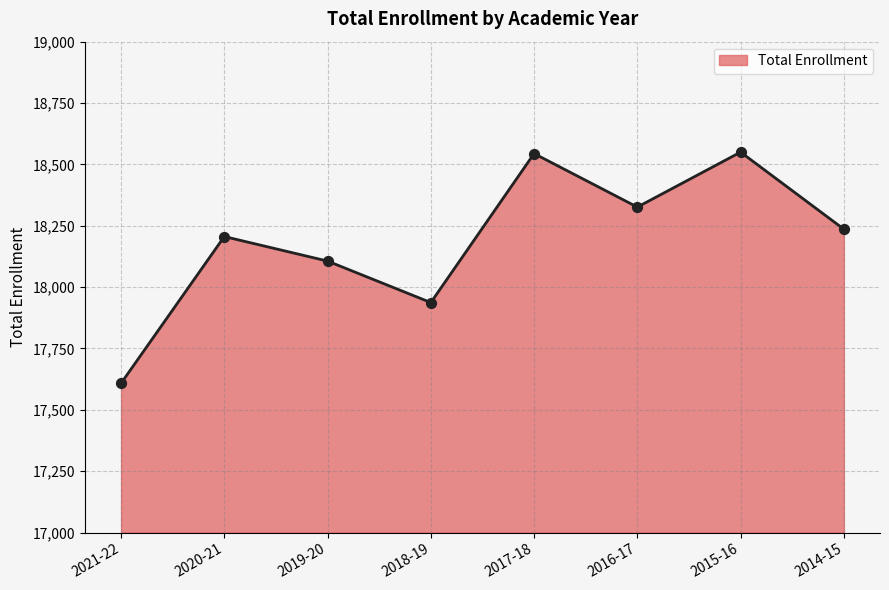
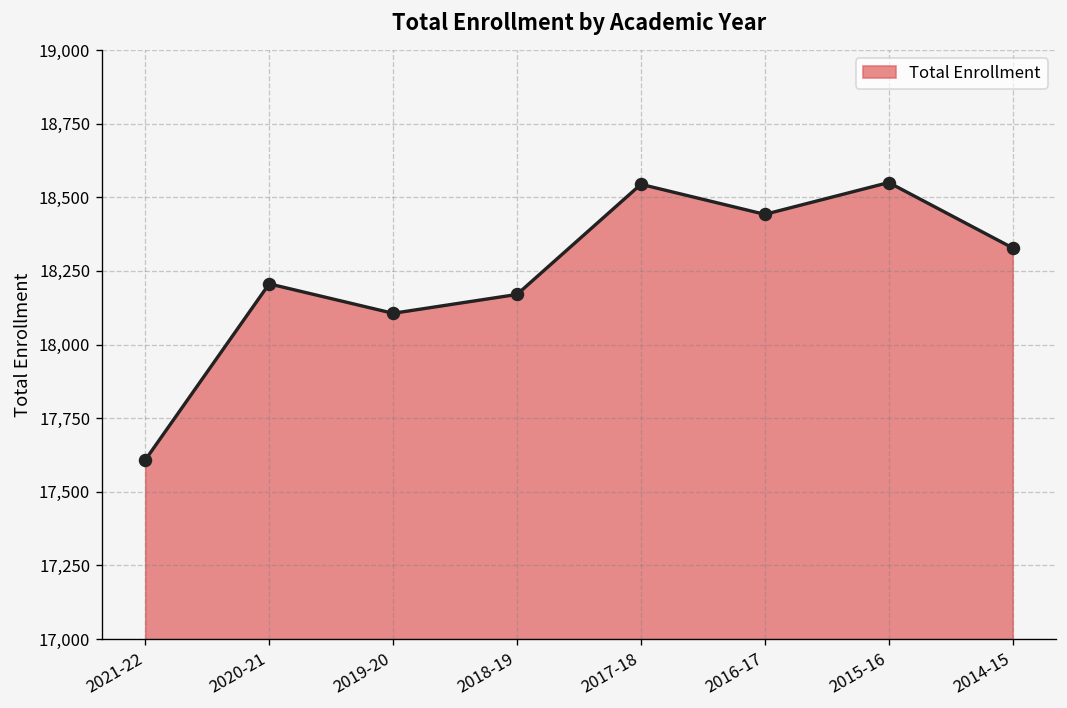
  {
    "2021-22": "17,610",
    "2020-21": "18,210",
    "2019-20": "18,110",
-   "2018-19": "17,940",
+   "2018-19": "18,170",
    "2017-18": "18,540",
-   "2016-17": "18,330",
+   "2016-17": "18,440",
    "2015-16": "18,550",
-   "2014-15": "18,240"
+   "2014-15": "18,330"
  }
